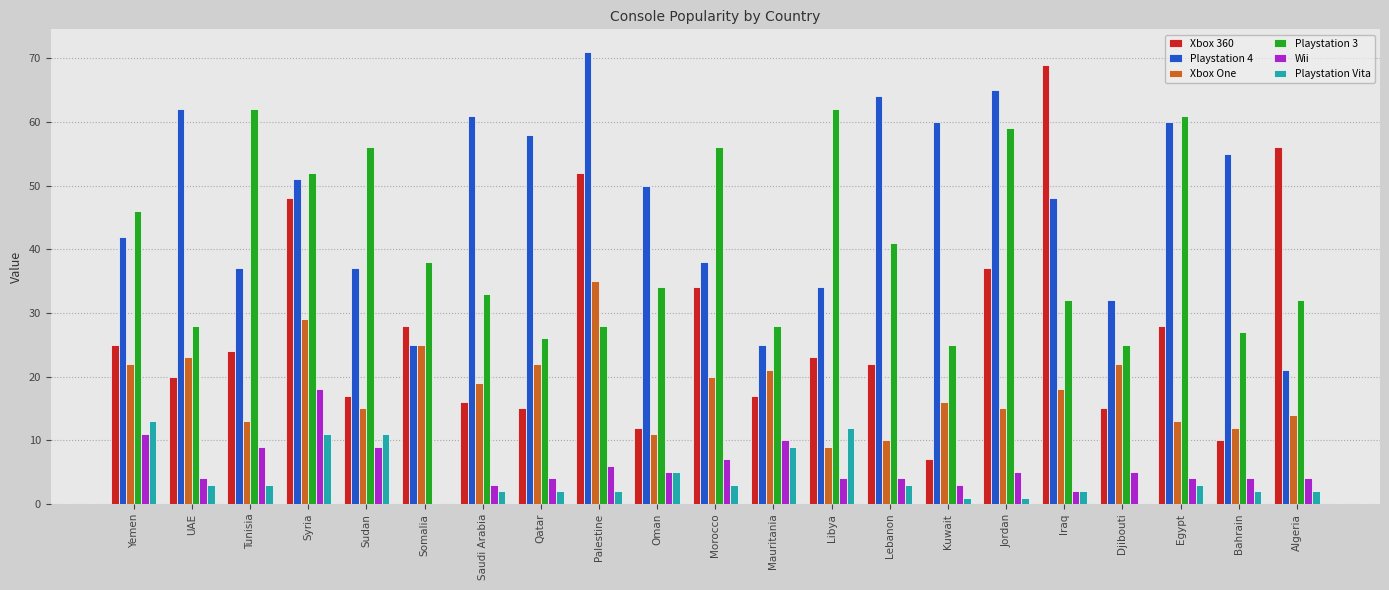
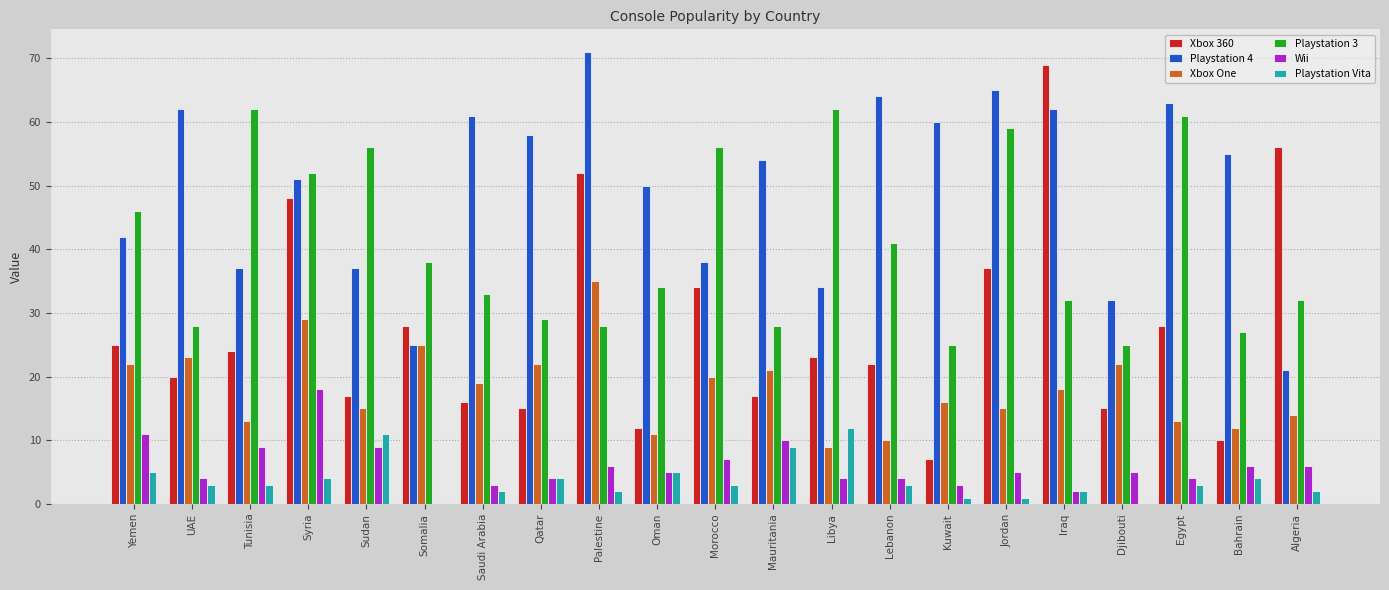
  {
    "Xbox 360": {
      "Yemen": 25,
      "UAE": 20,
      "Tunisia": 24,
      "Syria": 48,
      "Sudan": 17,
      "Somalia": 28,
      "Saudi Arabia": 16,
      "Qatar": 15,
      "Palestine": 52,
      "Oman": 12,
      "Morocco": 34,
      "Mauritania": 17,
      "Libya": 23,
      "Lebanon": 22,
      "Kuwait": 7,
      "Jordan": 37,
      "Iraq": 69,
      "Djibouti": 15,
      "Egypt": 28,
      "Bahrain": 10,
      "Algeria": 56
    },
    "Playstation 4": {
      "Yemen": 42,
      "UAE": 62,
      "Tunisia": 37,
      "Syria": 51,
      "Sudan": 37,
      "Somalia": 25,
      "Saudi Arabia": 61,
      "Qatar": 58,
      "Palestine": 71,
      "Oman": 50,
      "Morocco": 38,
-     "Mauritania": 25,
+     "Mauritania": 54,
      "Libya": 34,
      "Lebanon": 64,
      "Kuwait": 60,
      "Jordan": 65,
-     "Iraq": 48,
+     "Iraq": 62,
      "Djibouti": 32,
-     "Egypt": 60,
+     "Egypt": 63,
      "Bahrain": 55,
      "Algeria": 21
    },
    "Xbox One": {
      "Yemen": 22,
      "UAE": 23,
      "Tunisia": 13,
      "Syria": 29,
      "Sudan": 15,
      "Somalia": 25,
      "Saudi Arabia": 19,
      "Qatar": 22,
      "Palestine": 35,
      "Oman": 11,
      "Morocco": 20,
      "Mauritania": 21,
      "Libya": 9,
      "Lebanon": 10,
      "Kuwait": 16,
      "Jordan": 15,
      "Iraq": 18,
      "Djibouti": 22,
      "Egypt": 13,
      "Bahrain": 12,
      "Algeria": 14
    },
    "Playstation 3": {
      "Yemen": 46,
      "UAE": 28,
      "Tunisia": 62,
      "Syria": 52,
      "Sudan": 56,
      "Somalia": 38,
      "Saudi Arabia": 33,
-     "Qatar": 26,
+     "Qatar": 29,
      "Palestine": 28,
      "Oman": 34,
      "Morocco": 56,
      "Mauritania": 28,
      "Libya": 62,
      "Lebanon": 41,
      "Kuwait": 25,
      "Jordan": 59,
      "Iraq": 32,
      "Djibouti": 25,
      "Egypt": 61,
      "Bahrain": 27,
      "Algeria": 32
    },
    "Wii": {
      "Yemen": 11,
      "UAE": 4,
      "Tunisia": 9,
      "Syria": 18,
      "Sudan": 9,
      "Somalia": 0,
      "Saudi Arabia": 3,
      "Qatar": 4,
      "Palestine": 6,
      "Oman": 5,
      "Morocco": 7,
      "Mauritania": 10,
      "Libya": 4,
      "Lebanon": 4,
      "Kuwait": 3,
      "Jordan": 5,
      "Iraq": 2,
      "Djibouti": 5,
      "Egypt": 4,
-     "Bahrain": 4,
-     "Algeria": 4
+     "Bahrain": 6,
+     "Algeria": 6
    },
    "Playstation Vita": {
-     "Yemen": 13,
+     "Yemen": 5,
      "UAE": 3,
      "Tunisia": 3,
-     "Syria": 11,
+     "Syria": 4,
      "Sudan": 11,
      "Somalia": 0,
      "Saudi Arabia": 2,
-     "Qatar": 2,
+     "Qatar": 4,
      "Palestine": 2,
      "Oman": 5,
      "Morocco": 3,
      "Mauritania": 9,
      "Libya": 12,
      "Lebanon": 3,
      "Kuwait": 1,
      "Jordan": 1,
      "Iraq": 2,
      "Djibouti": 0,
      "Egypt": 3,
-     "Bahrain": 2,
+     "Bahrain": 4,
      "Algeria": 2
    }
  }
